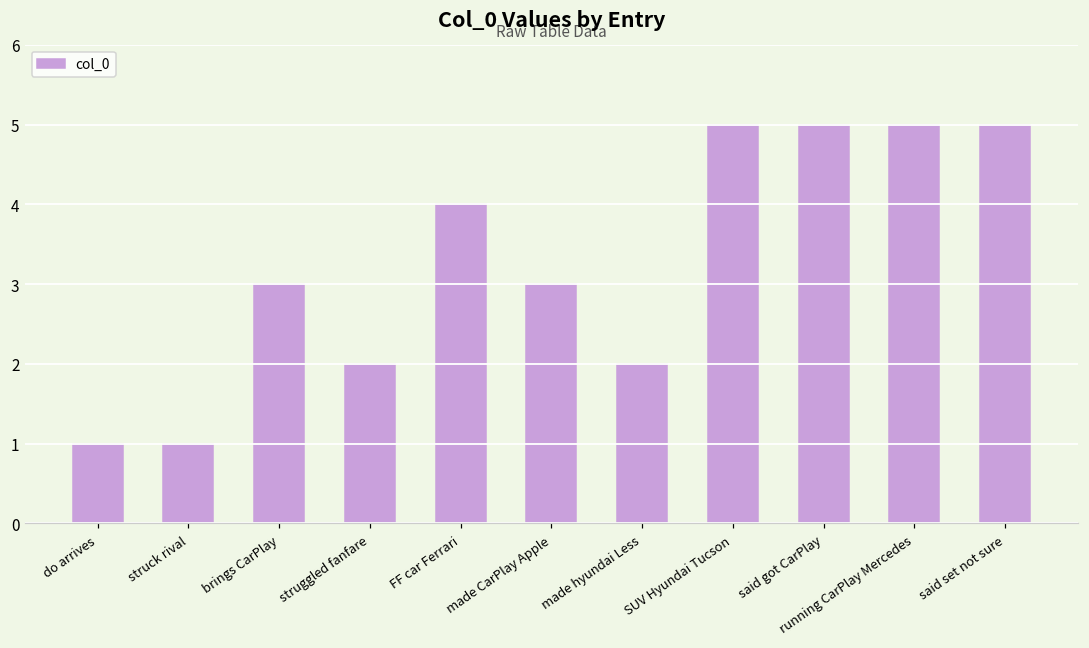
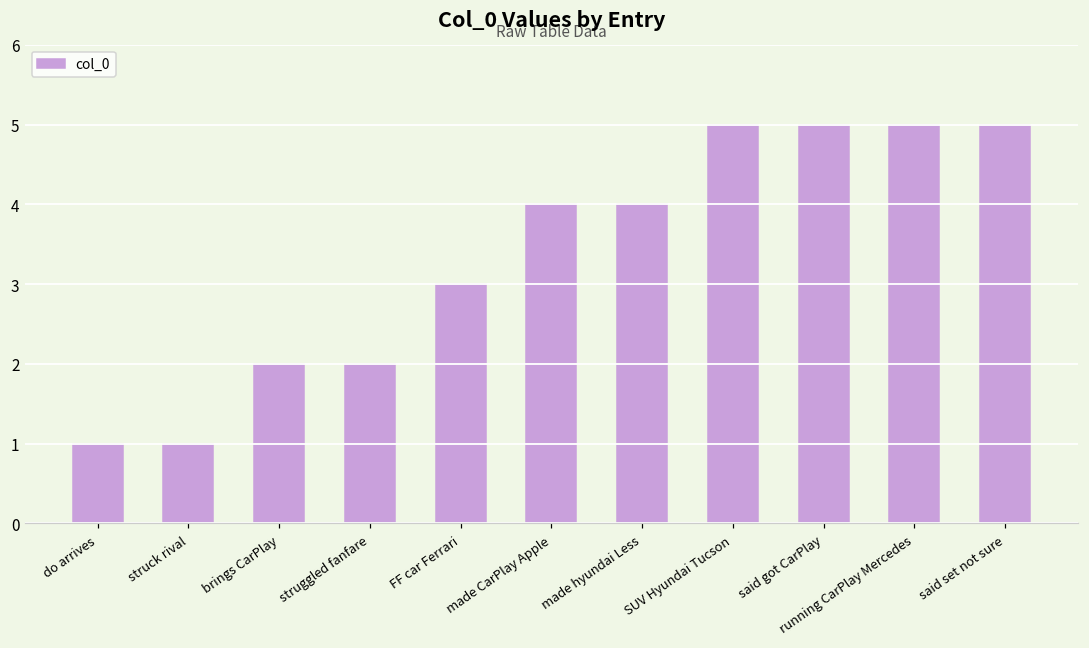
  {
    "do arrives": 1,
    "struck rival": 1,
-   "brings CarPlay": 3,
+   "brings CarPlay": 2,
    "struggled fanfare": 2,
-   "FF car Ferrari": 4,
-   "made CarPlay Apple": 3,
-   "made hyundai Less": 2,
+   "FF car Ferrari": 3,
+   "made CarPlay Apple": 4,
+   "made hyundai Less": 4,
    "SUV Hyundai Tucson": 5,
    "said got CarPlay": 5,
    "running CarPlay Mercedes": 5,
    "said set not sure": 5
  }
